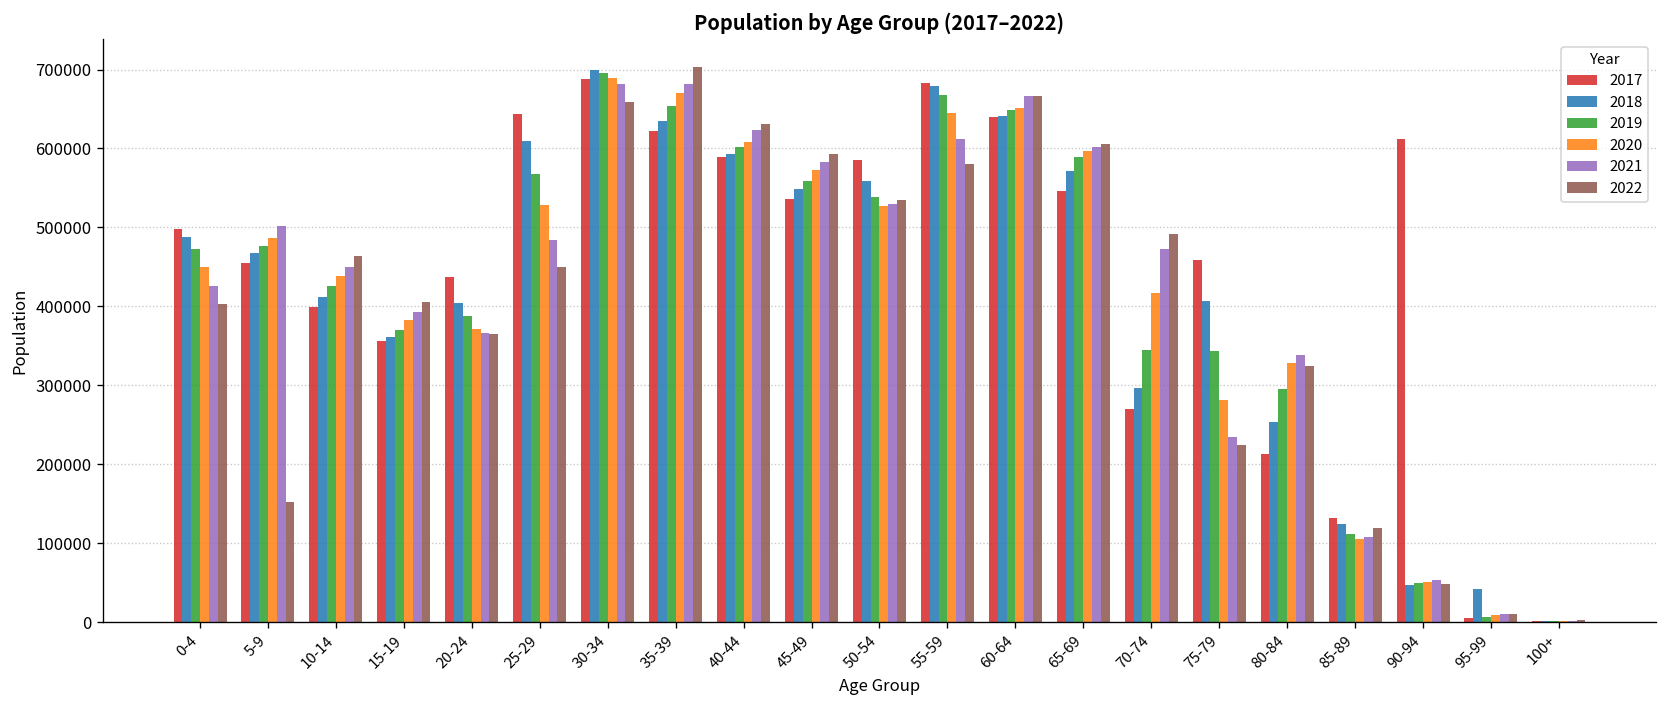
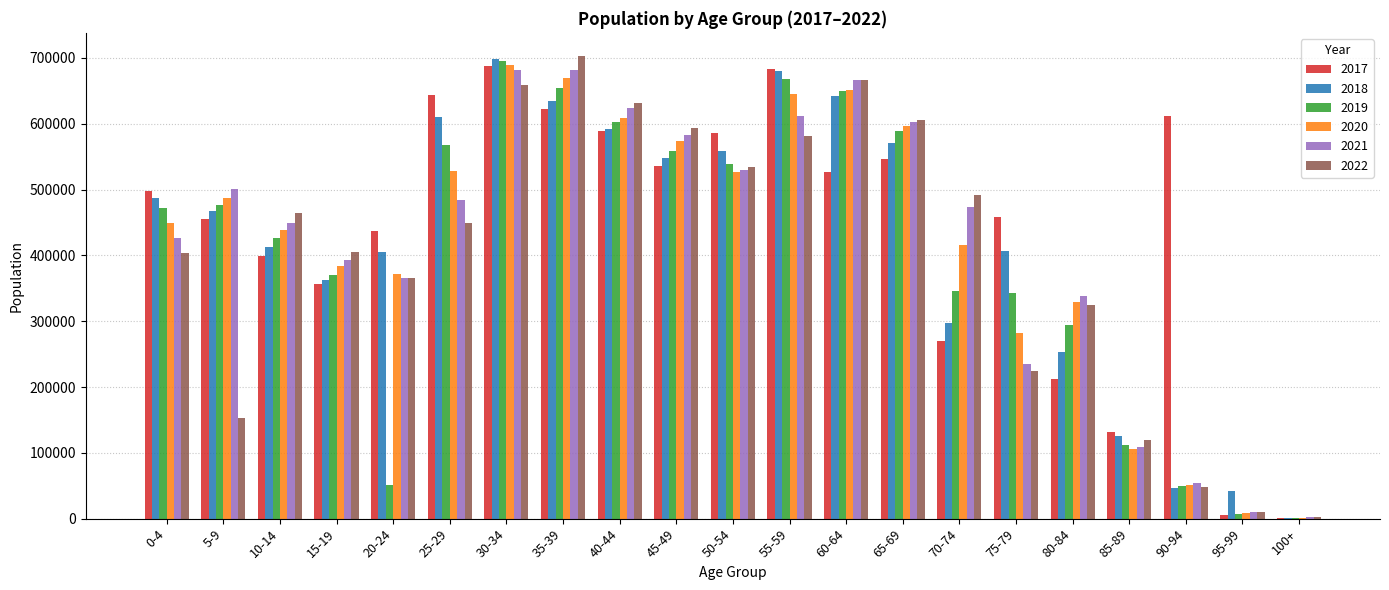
  {
    "2017": {
      "0-4": 500000,
      "5-9": 460000,
      "10-14": 400000,
      "15-19": 360000,
      "20-24": 440000,
      "25-29": 640000,
      "30-34": 690000,
      "35-39": 620000,
      "40-44": 590000,
      "45-49": 540000,
      "50-54": 590000,
      "55-59": 680000,
-     "60-64": 640000,
+     "60-64": 530000,
      "65-69": 550000,
      "70-74": 270000,
      "75-79": 460000,
      "80-84": 210000,
      "85-89": 130000,
      "90-94": 610000,
      "95-99": 10000
    },
    "2018": {
      "0-4": 490000,
      "5-9": 470000,
      "10-14": 410000,
      "15-19": 360000,
      "20-24": 400000,
      "25-29": 610000,
      "30-34": 700000,
      "35-39": 640000,
      "40-44": 590000,
      "45-49": 550000,
      "50-54": 560000,
      "55-59": 680000,
      "60-64": 640000,
      "65-69": 570000,
      "70-74": 300000,
      "75-79": 410000,
      "80-84": 250000,
      "85-89": 120000,
      "90-94": 50000,
      "95-99": 40000
    },
    "2019": {
      "0-4": 470000,
      "5-9": 480000,
      "10-14": 430000,
      "15-19": 370000,
-     "20-24": 390000,
+     "20-24": 50000,
      "25-29": 570000,
      "30-34": 700000,
      "35-39": 650000,
      "40-44": 600000,
      "45-49": 560000,
      "50-54": 540000,
      "55-59": 670000,
      "60-64": 650000,
      "65-69": 590000,
      "70-74": 350000,
      "75-79": 340000,
      "80-84": 290000,
      "85-89": 110000,
      "90-94": 50000,
      "95-99": 10000
    },
    "2020": {
      "0-4": 450000,
      "5-9": 490000,
      "10-14": 440000,
      "15-19": 380000,
      "20-24": 370000,
      "25-29": 530000,
      "30-34": 690000,
      "35-39": 670000,
      "40-44": 610000,
      "45-49": 570000,
      "50-54": 530000,
      "55-59": 650000,
      "60-64": 650000,
      "65-69": 600000,
      "70-74": 420000,
      "75-79": 280000,
      "80-84": 330000,
      "85-89": 110000,
      "90-94": 50000,
      "95-99": 10000
    },
    "2021": {
      "0-4": 430000,
      "5-9": 500000,
      "10-14": 450000,
      "15-19": 390000,
      "20-24": 370000,
      "25-29": 480000,
      "30-34": 680000,
      "35-39": 680000,
      "40-44": 620000,
      "45-49": 580000,
      "50-54": 530000,
      "55-59": 610000,
      "60-64": 670000,
      "65-69": 600000,
      "70-74": 470000,
      "75-79": 230000,
      "80-84": 340000,
      "85-89": 110000,
      "90-94": 50000,
      "95-99": 10000
    },
    "2022": {
      "0-4": 400000,
      "5-9": 150000,
      "10-14": 460000,
      "15-19": 410000,
      "20-24": 370000,
      "25-29": 450000,
      "30-34": 660000,
      "35-39": 700000,
      "40-44": 630000,
      "45-49": 590000,
      "50-54": 530000,
      "55-59": 580000,
      "60-64": 670000,
      "65-69": 610000,
      "70-74": 490000,
      "75-79": 220000,
      "80-84": 320000,
      "85-89": 120000,
      "90-94": 50000,
      "95-99": 10000
    }
  }
